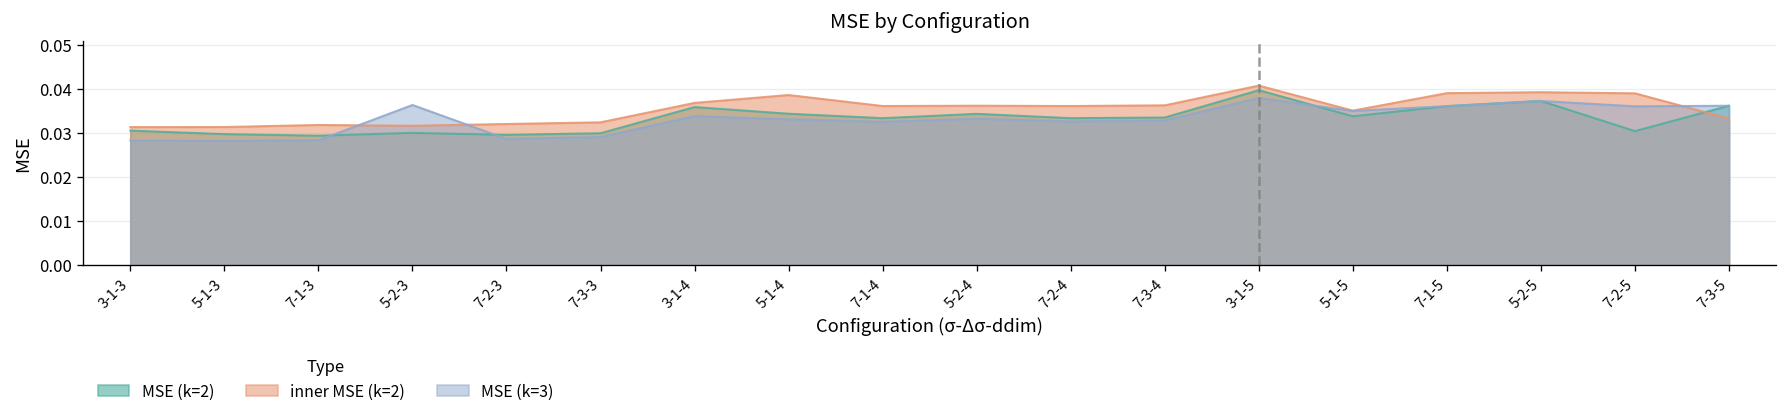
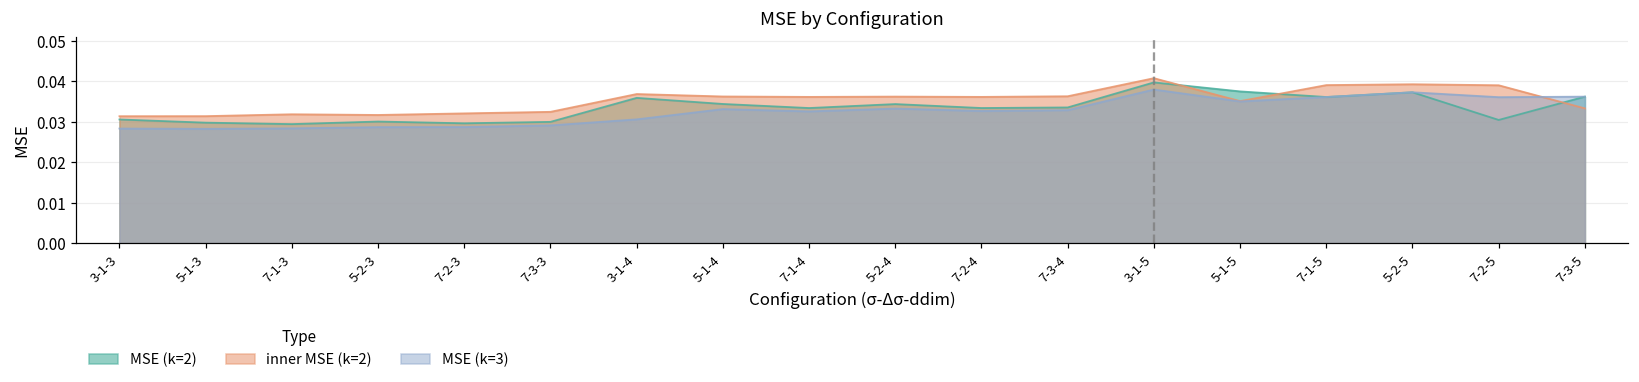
  {
    "MSE (k=2)": {
      "3-1-3": 0.031,
      "5-1-3": 0.030,
      "7-1-3": 0.029,
      "5-2-3": 0.030,
      "7-2-3": 0.030,
      "7-3-3": 0.030,
      "3-1-4": 0.036,
      "5-1-4": 0.034,
      "7-1-4": 0.033,
      "5-2-4": 0.034,
      "7-2-4": 0.033,
      "3-1-5": 0.040,
-     "5-1-5": 0.034,
+     "5-1-5": 0.038,
      "7-2-5": 0.030
    },
    "inner MSE (k=2)": {
      "3-1-3": 0.031,
      "5-1-3": 0.031,
      "7-1-3": 0.032,
      "5-2-3": 0.032,
      "7-2-3": 0.032,
      "7-3-3": 0.032,
      "3-1-4": 0.037,
-     "5-1-4": 0.039,
+     "5-1-4": 0.036,
      "7-1-4": 0.036,
      "5-2-4": 0.036,
      "7-2-4": 0.036,
      "7-3-4": 0.036,
      "3-1-5": 0.041,
      "7-1-5": 0.039,
      "5-2-5": 0.039,
      "7-2-5": 0.039,
      "7-3-5": 0.033
    },
    "MSE (k=3)": {
      "3-1-3": 0.028,
      "5-1-3": 0.028,
      "7-1-3": 0.028,
-     "5-2-3": 0.036,
+     "5-2-3": 0.029,
      "7-2-3": 0.029,
      "7-3-3": 0.029,
-     "3-1-4": 0.034,
+     "3-1-4": 0.031,
      "5-1-4": 0.033,
      "7-1-4": 0.033,
      "5-2-4": 0.033,
      "7-2-4": 0.033,
      "3-1-5": 0.038,
      "7-2-5": 0.036
    }
  }
